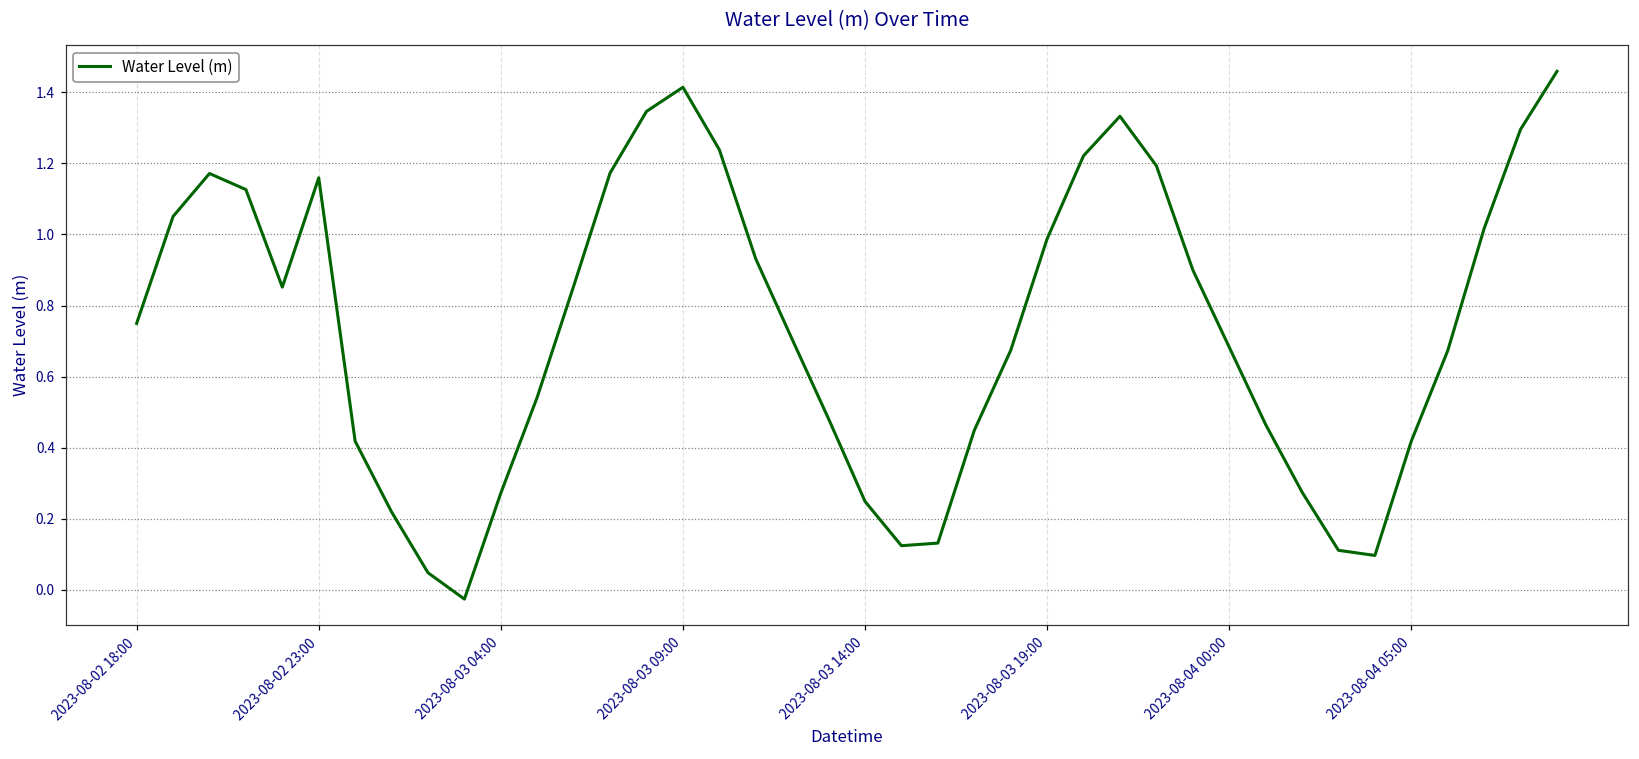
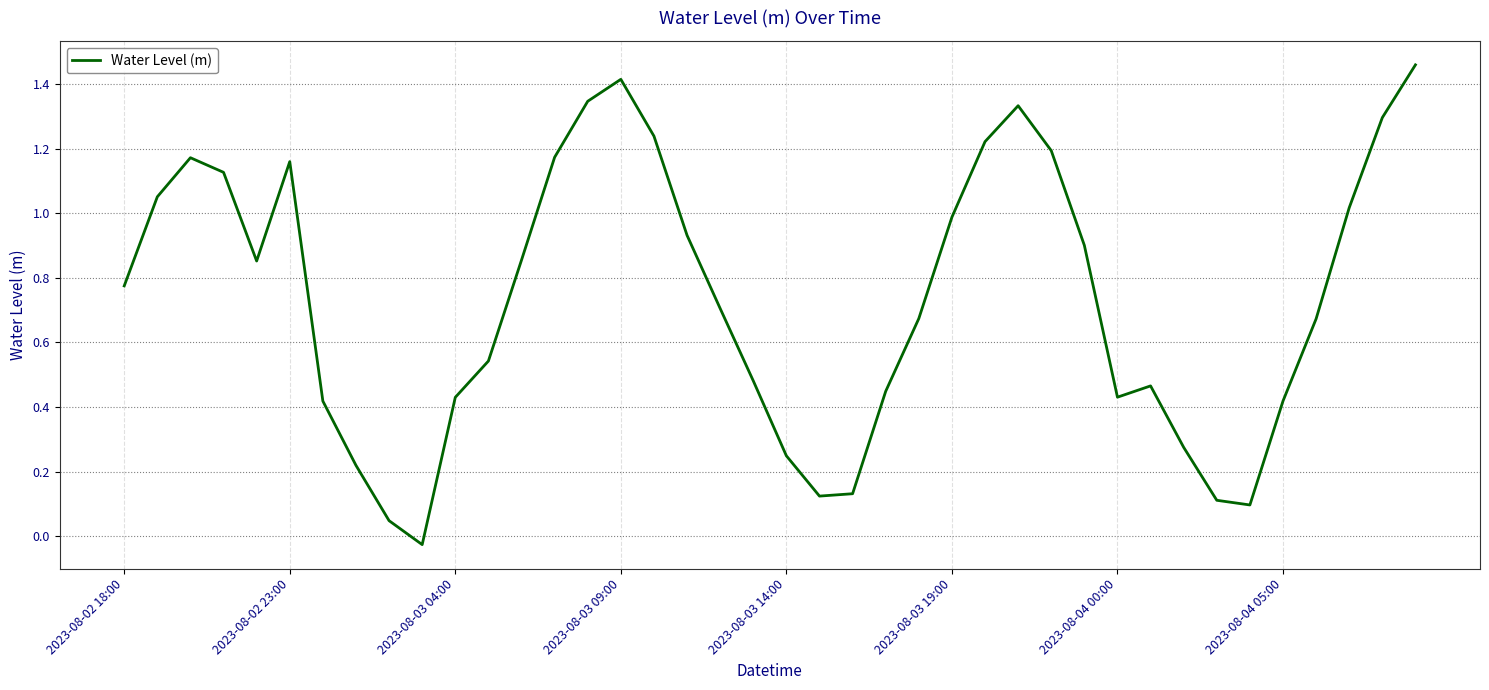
  {
-   "2023-08-02 18:00": 0.75,
+   "2023-08-02 18:00": 0.77,
    "2023-08-02 23:00": 1.16,
-   "2023-08-03 04:00": 0.27,
+   "2023-08-03 04:00": 0.43,
    "2023-08-03 09:00": 1.41,
    "2023-08-03 14:00": 0.25,
    "2023-08-03 19:00": 0.99,
-   "2023-08-04 00:00": 0.68,
+   "2023-08-04 00:00": 0.43,
    "2023-08-04 05:00": 0.42
  }
